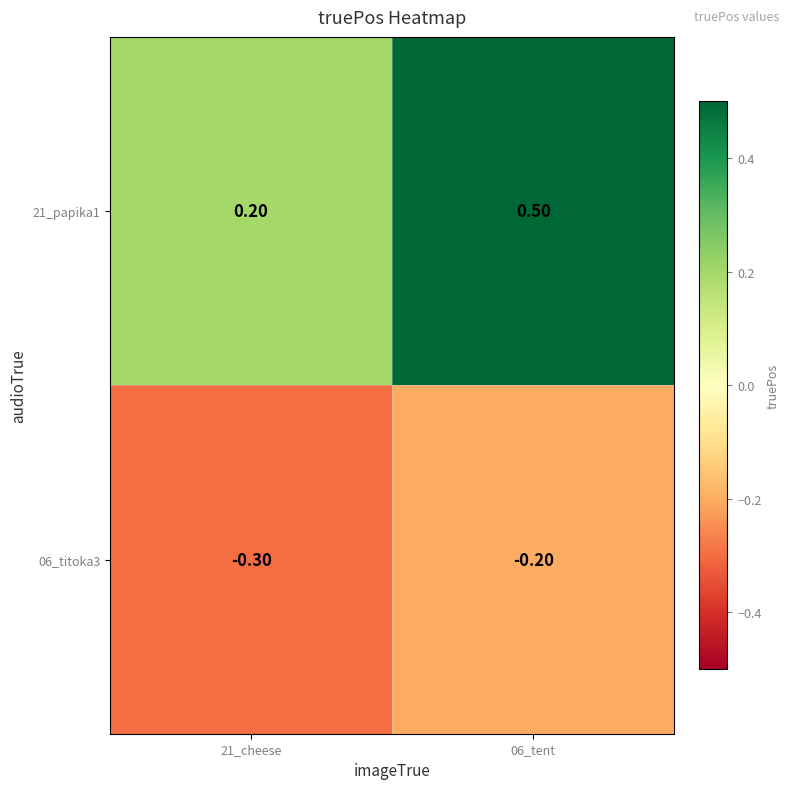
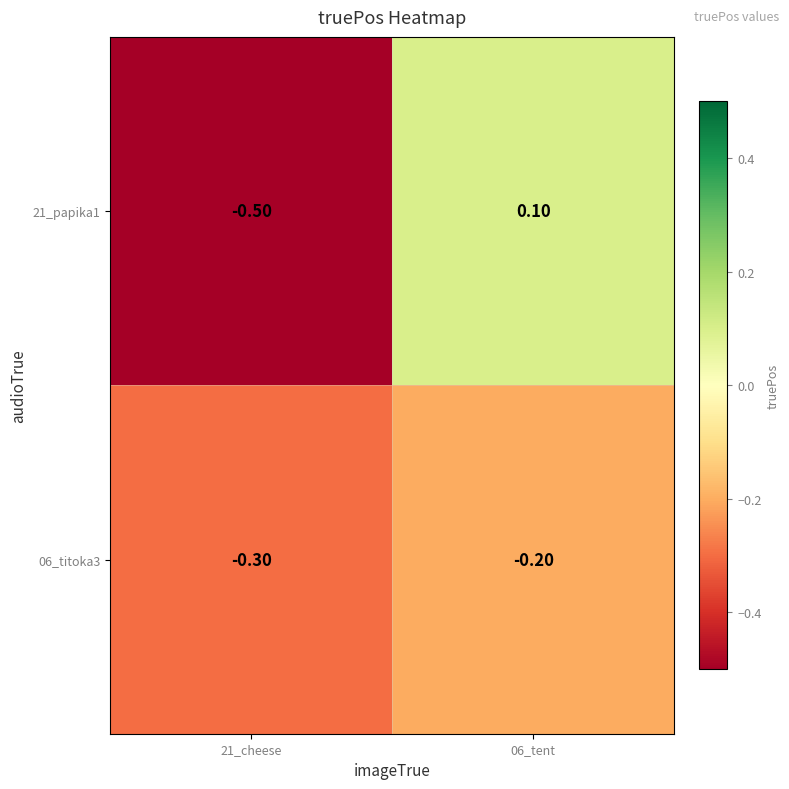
  {
    "21_papika1": {
-     "21_cheese": 0.20,
-     "06_tent": 0.50
+     "21_cheese": -0.50,
+     "06_tent": 0.10
    },
    "06_titoka3": {
      "21_cheese": -0.30,
      "06_tent": -0.20
    }
  }
